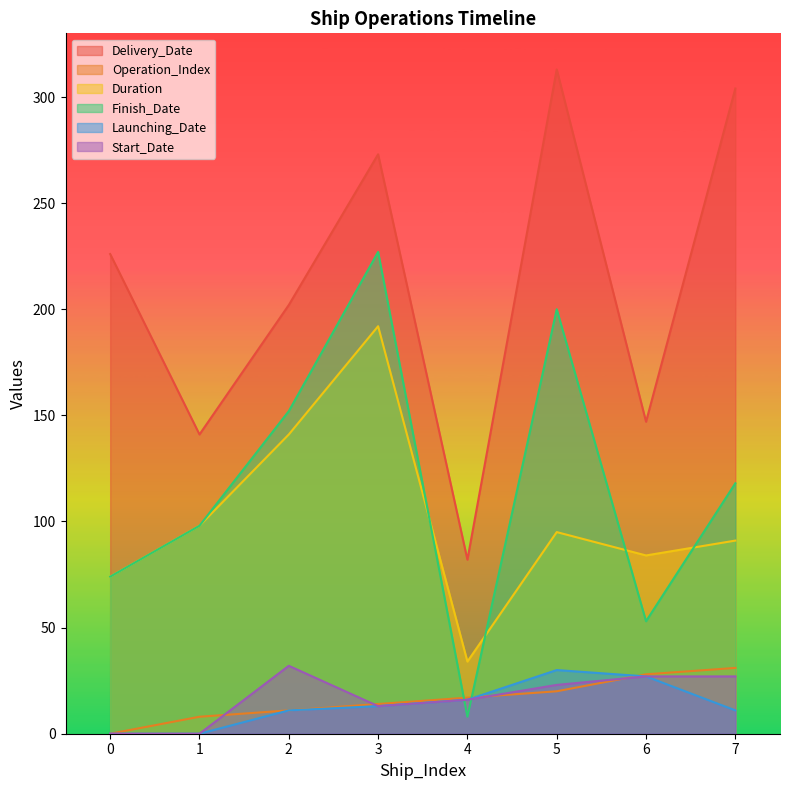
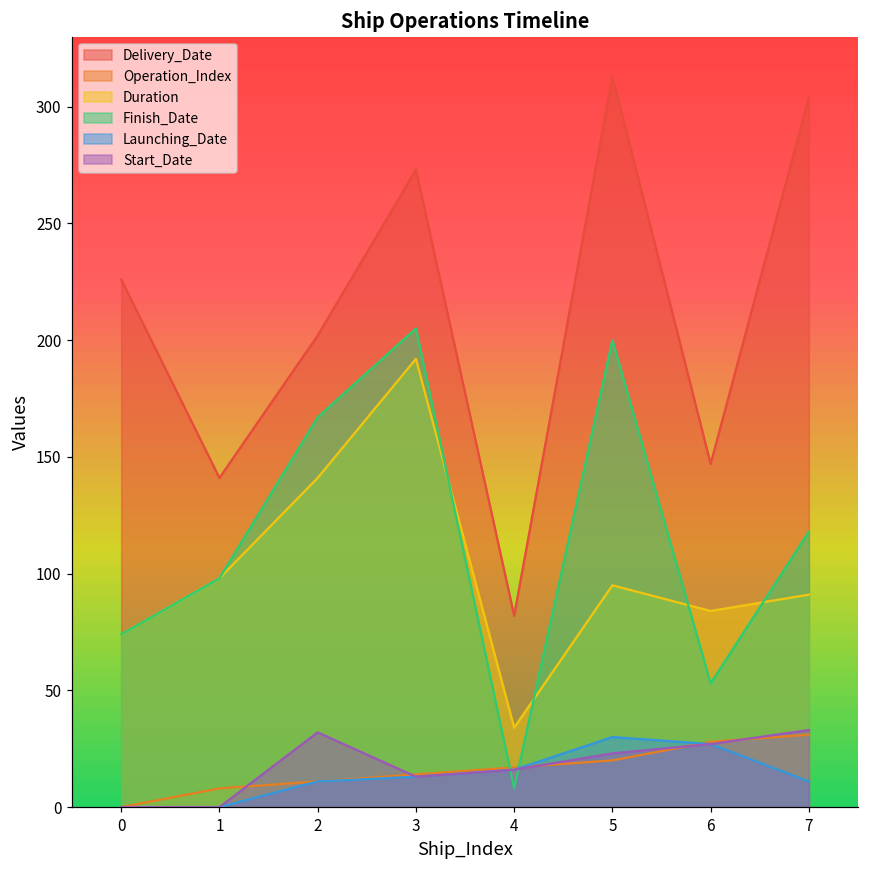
  {
    "Finish_Date": {
-     "2": 152,
-     "3": 227,
+     "2": 167,
+     "3": 205,
      "4": 8,
      "5": 200,
      "6": 53,
      "7": 118
    },
    "Launching_Date": {
      "5": 30,
      "7": 11
    },
    "Start_Date": {
      "2": 32,
      "5": 23,
-     "7": 27
+     "7": 33
    }
  }
